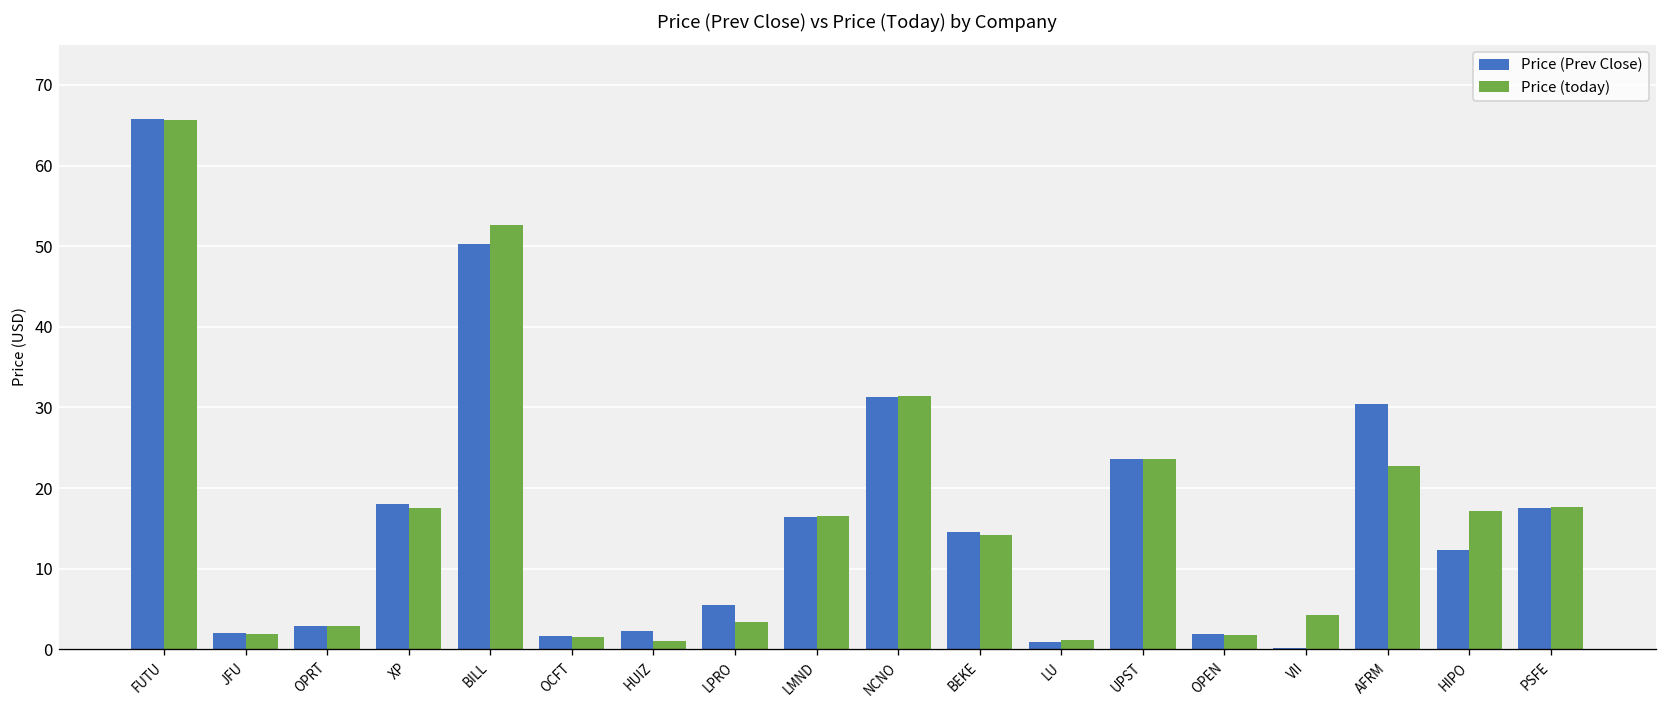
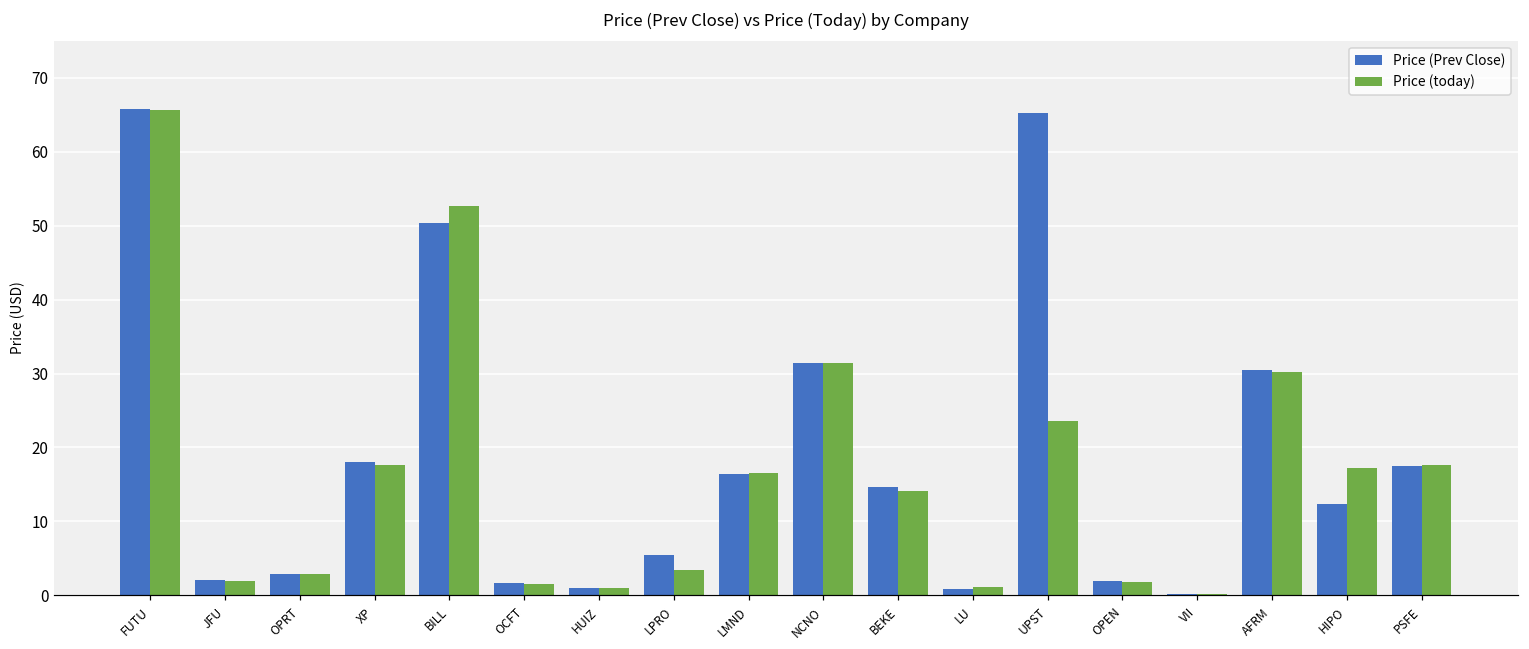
  {
    "Price (Prev Close)": {
      "FUTU": 66,
      "JFU": 2,
      "OPRT": 3,
      "XP": 18,
      "BILL": 50,
      "OCFT": 2,
-     "HUIZ": 2,
+     "HUIZ": 1,
      "LPRO": 6,
      "LMND": 16,
      "NCNO": 31,
      "BEKE": 15,
      "LU": 1,
-     "UPST": 24,
+     "UPST": 65,
      "OPEN": 2,
      "AFRM": 30,
      "HIPO": 12,
      "PSFE": 18
    },
    "Price (today)": {
      "FUTU": 66,
      "JFU": 2,
      "OPRT": 3,
      "XP": 18,
      "BILL": 53,
      "OCFT": 2,
      "HUIZ": 1,
      "LPRO": 3,
      "LMND": 17,
      "NCNO": 31,
      "BEKE": 14,
      "LU": 1,
      "UPST": 24,
      "OPEN": 2,
-     "VII": 4,
-     "AFRM": 23,
+     "VII": 0,
+     "AFRM": 30,
      "HIPO": 17,
      "PSFE": 18
    }
  }
